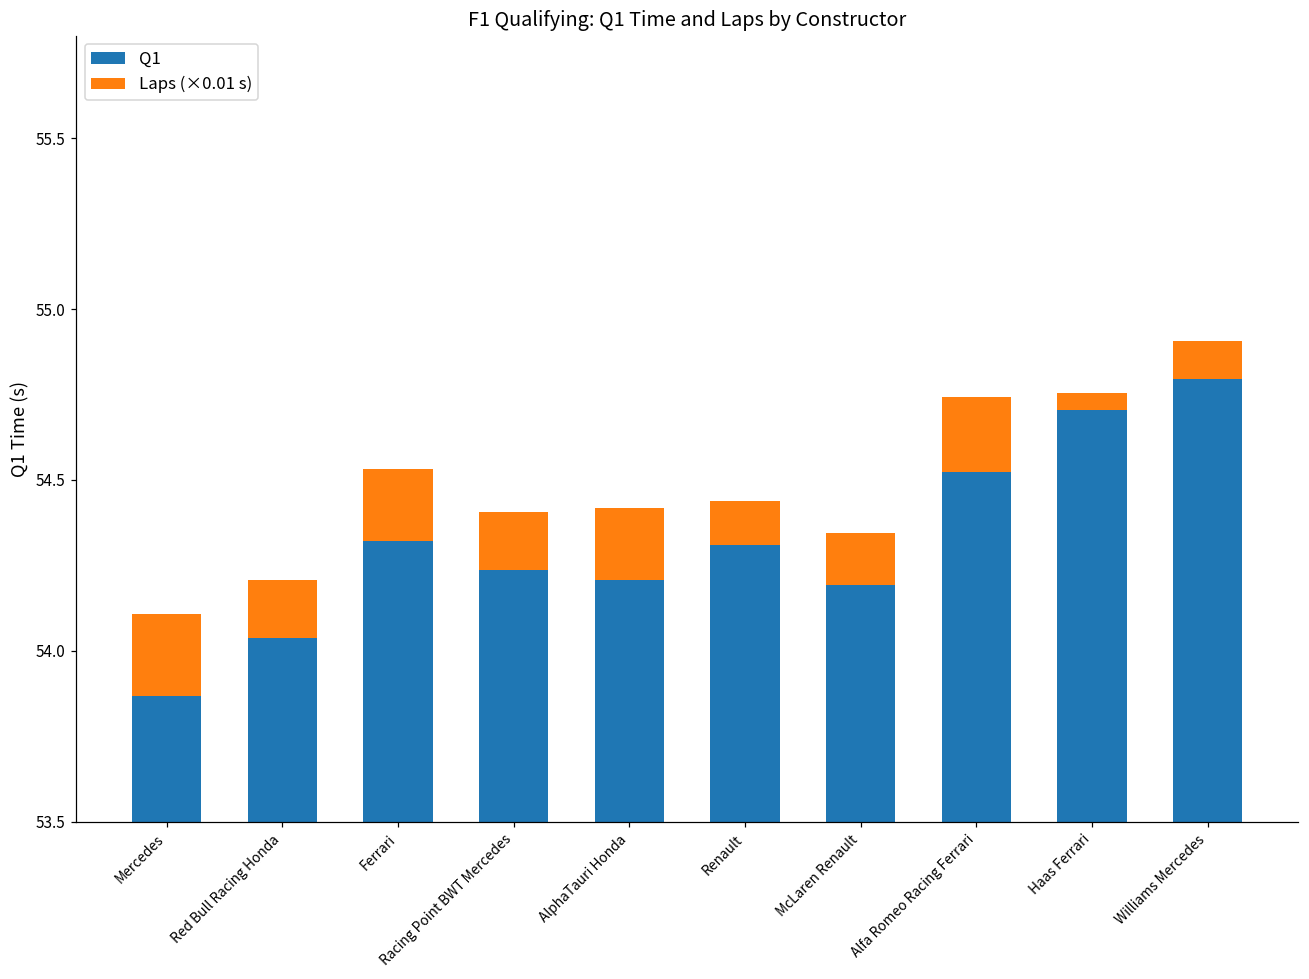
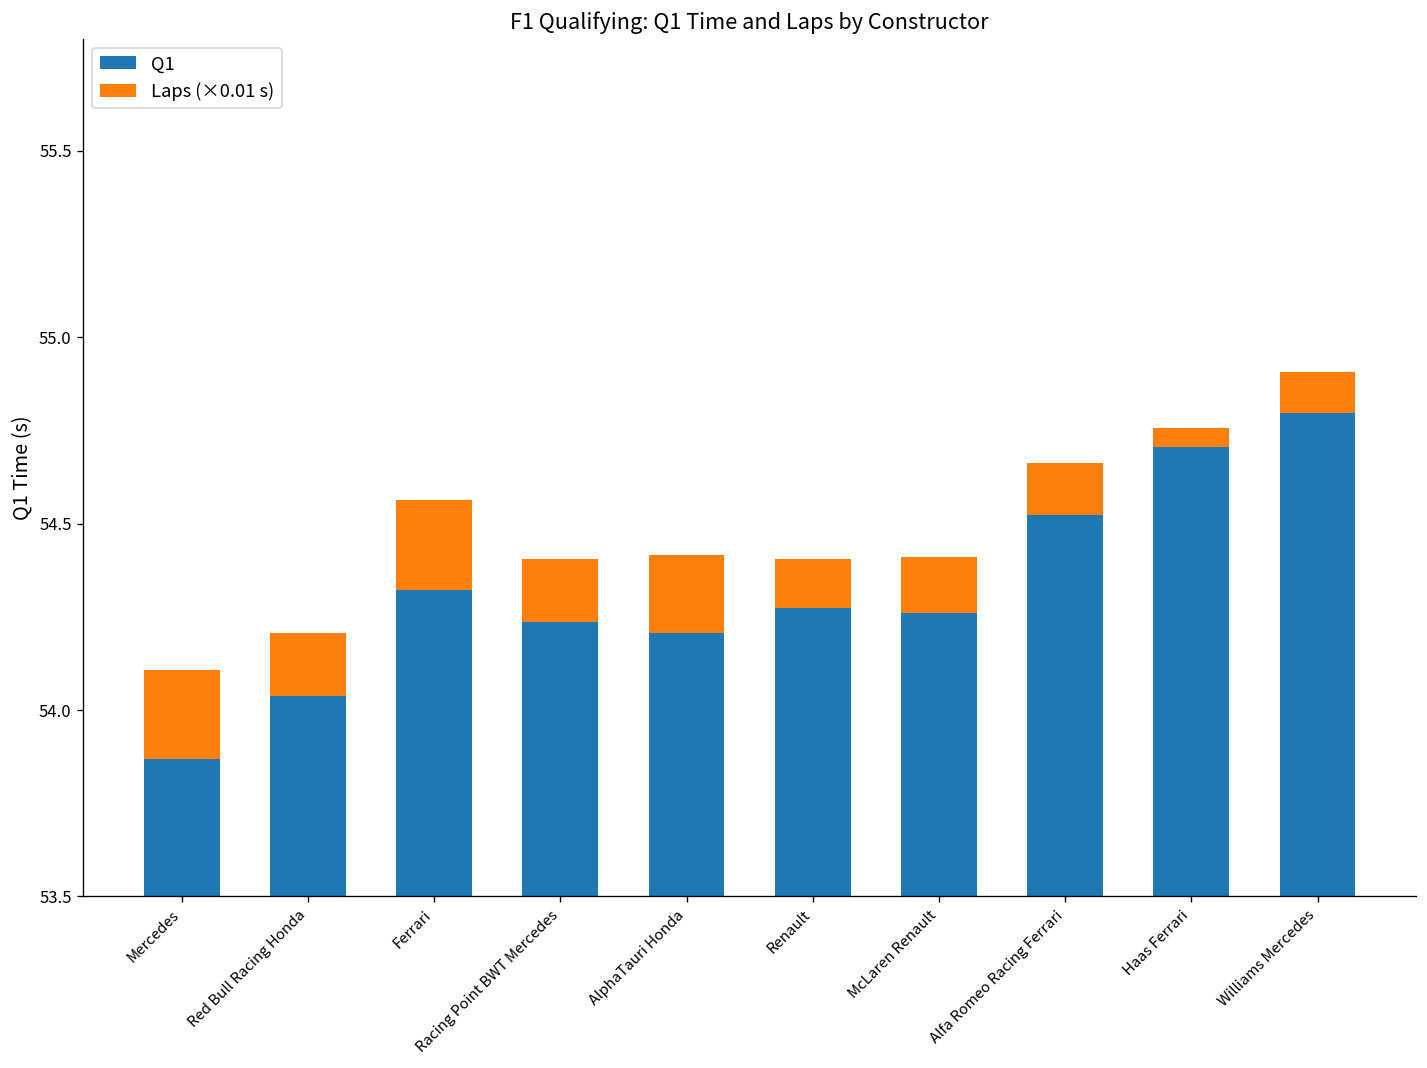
  {
    "Q1": {
      "Mercedes": 53.87,
      "Red Bull Racing Honda": 54.04,
      "Ferrari": 54.32,
      "Racing Point BWT Mercedes": 54.24,
      "AlphaTauri Honda": 54.21,
-     "Renault": 54.31,
-     "McLaren Renault": 54.19,
+     "Renault": 54.27,
+     "McLaren Renault": 54.26,
      "Alfa Romeo Racing Ferrari": 54.52,
      "Haas Ferrari": 54.71,
      "Williams Mercedes": 54.80
    },
    "Laps (×0.01 s)": {
      "Mercedes": 0.24,
      "Red Bull Racing Honda": 0.17,
-     "Ferrari": 0.21,
+     "Ferrari": 0.24,
      "Racing Point BWT Mercedes": 0.17,
      "AlphaTauri Honda": 0.21,
      "Renault": 0.13,
      "McLaren Renault": 0.15,
-     "Alfa Romeo Racing Ferrari": 0.22,
+     "Alfa Romeo Racing Ferrari": 0.14,
      "Haas Ferrari": 0.05,
      "Williams Mercedes": 0.11
    }
  }
